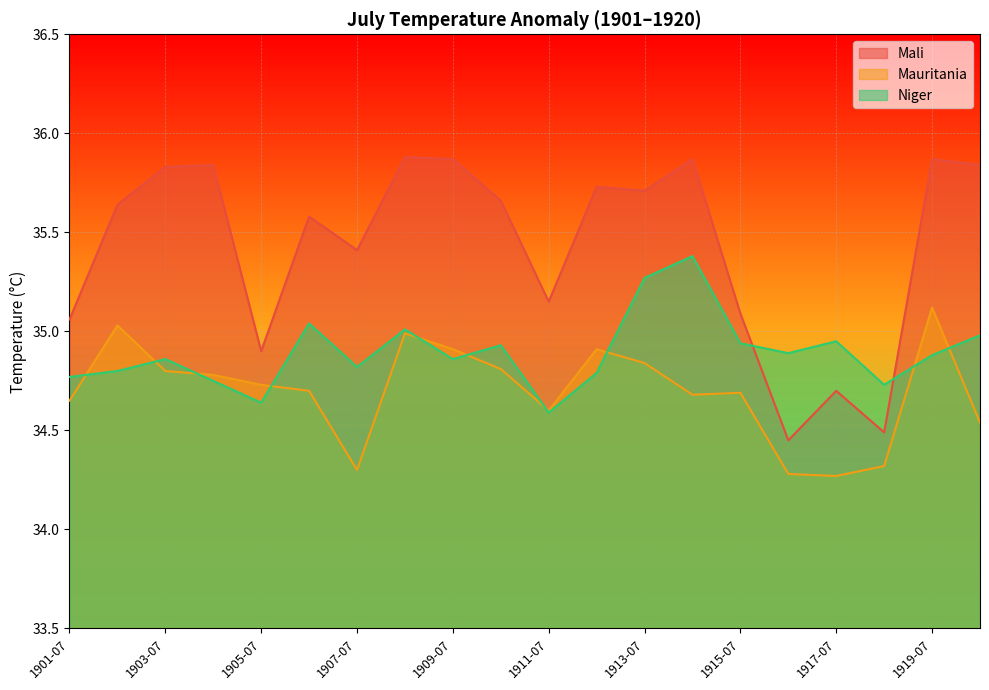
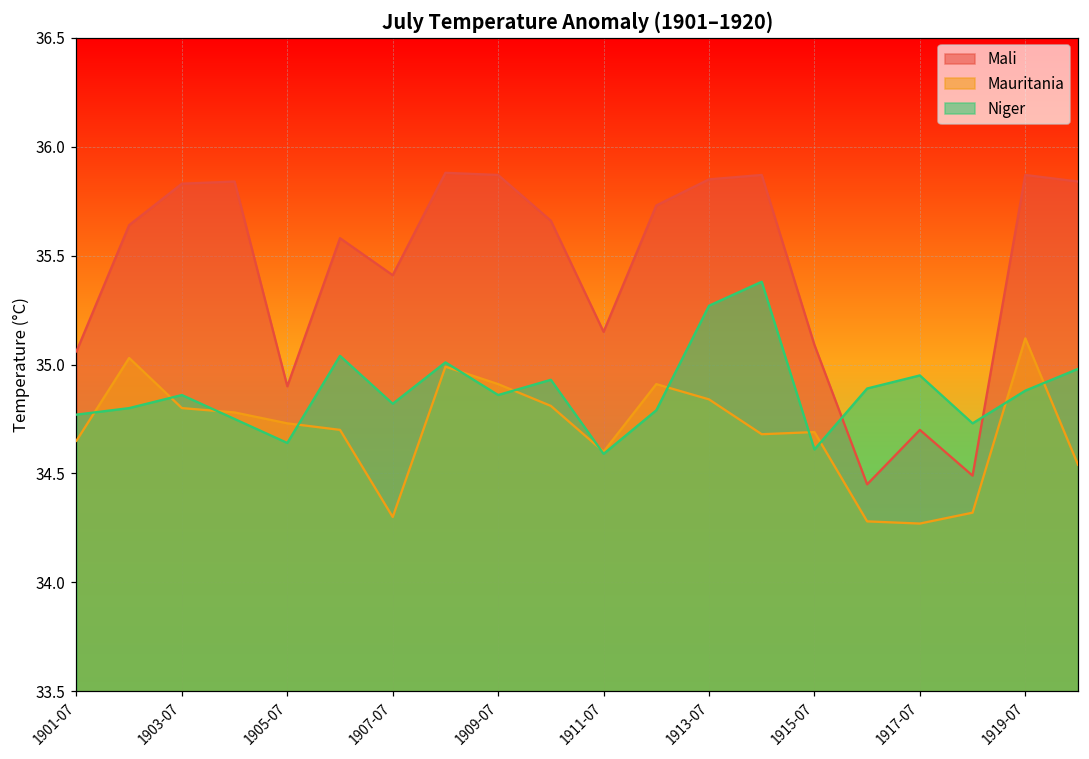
  {
    "Mali": {
      "1901-07": 35.06,
      "1903-07": 35.83,
      "1905-07": 34.90,
      "1907-07": 35.41,
      "1909-07": 35.87,
      "1911-07": 35.15,
-     "1913-07": 35.71,
+     "1913-07": 35.85,
      "1915-07": 35.09,
      "1917-07": 34.70,
      "1919-07": 35.87
    },
    "Mauritania": {
      "1901-07": 34.65,
      "1903-07": 34.80,
      "1905-07": 34.73,
      "1907-07": 34.30,
      "1909-07": 34.91,
      "1913-07": 34.84,
      "1915-07": 34.69,
      "1917-07": 34.27,
      "1919-07": 35.12
    },
    "Niger": {
      "1901-07": 34.77,
      "1903-07": 34.86,
      "1905-07": 34.64,
      "1907-07": 34.82,
      "1909-07": 34.86,
      "1913-07": 35.27,
-     "1915-07": 34.94,
+     "1915-07": 34.61,
      "1917-07": 34.95,
      "1919-07": 34.88
    }
  }
